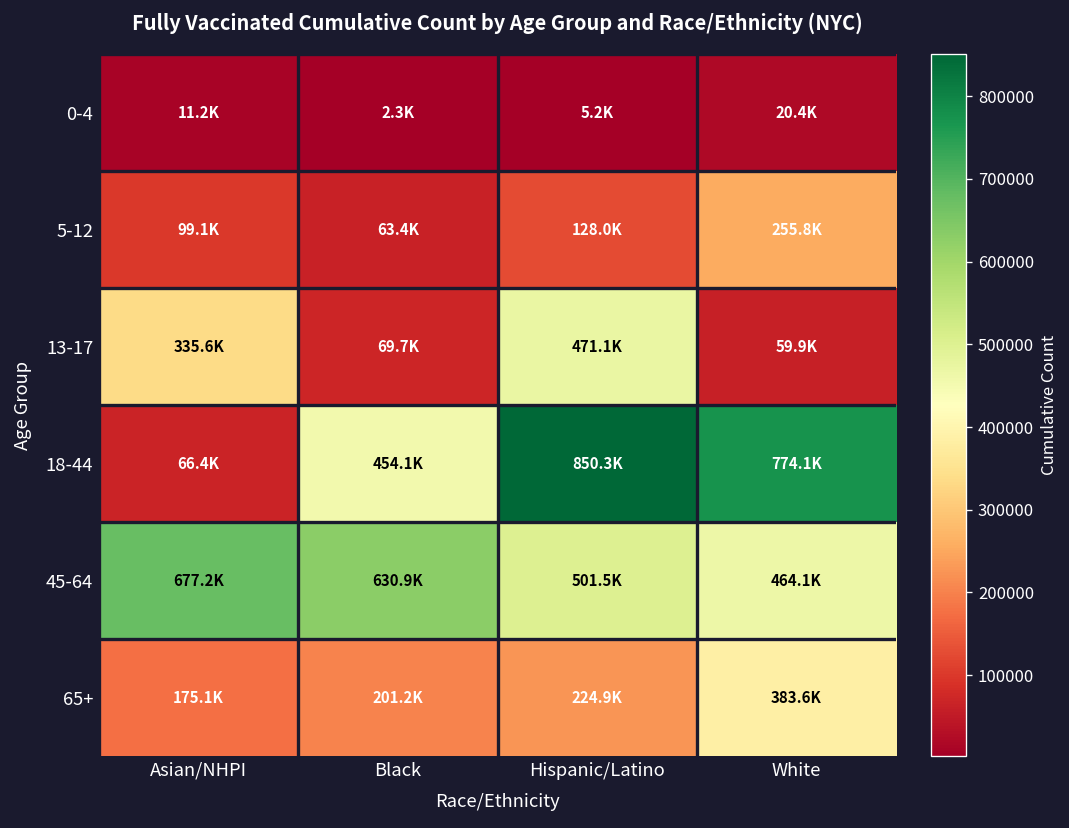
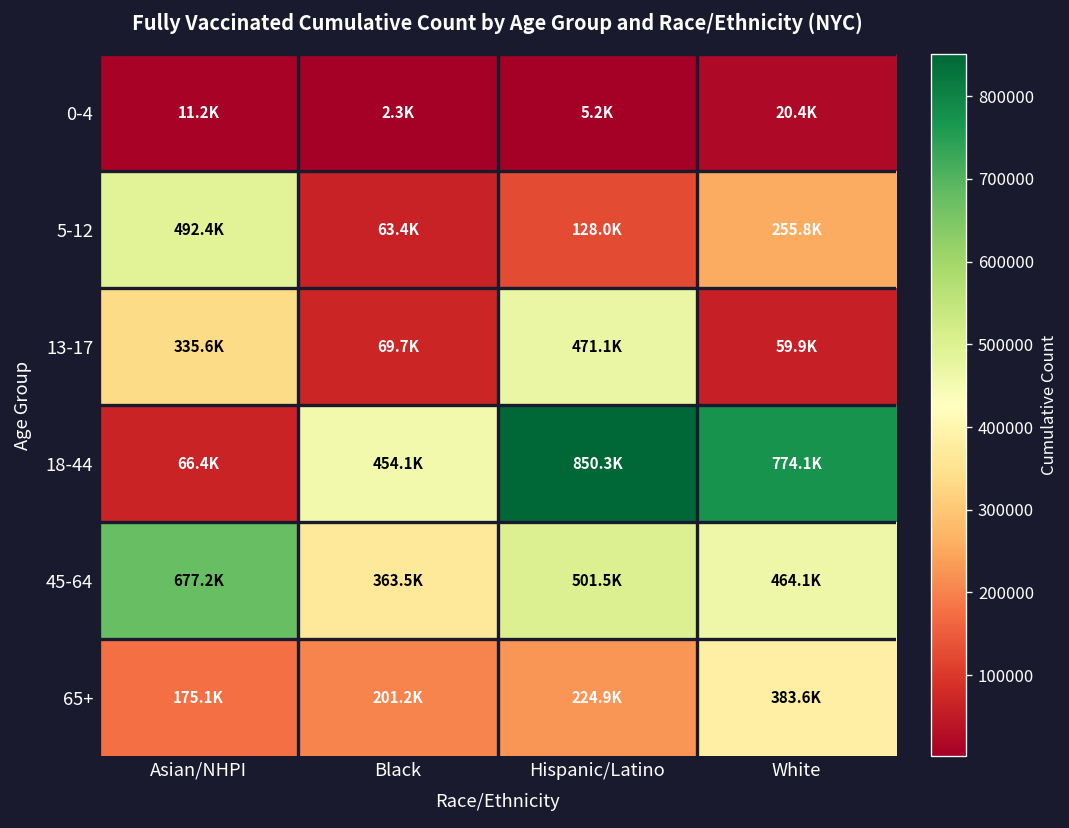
  {
    "0-4": {
      "Asian/NHPI": "11.2K",
      "Black": "2.3K",
      "Hispanic/Latino": "5.2K",
      "White": "20.4K"
    },
    "5-12": {
-     "Asian/NHPI": "99.1K",
+     "Asian/NHPI": "492.4K",
      "Black": "63.4K",
      "Hispanic/Latino": "128.0K",
      "White": "255.8K"
    },
    "13-17": {
      "Asian/NHPI": "335.6K",
      "Black": "69.7K",
      "Hispanic/Latino": "471.1K",
      "White": "59.9K"
    },
    "18-44": {
      "Asian/NHPI": "66.4K",
      "Black": "454.1K",
      "Hispanic/Latino": "850.3K",
      "White": "774.1K"
    },
    "45-64": {
      "Asian/NHPI": "677.2K",
-     "Black": "630.9K",
+     "Black": "363.5K",
      "Hispanic/Latino": "501.5K",
      "White": "464.1K"
    },
    "65+": {
      "Asian/NHPI": "175.1K",
      "Black": "201.2K",
      "Hispanic/Latino": "224.9K",
      "White": "383.6K"
    }
  }
